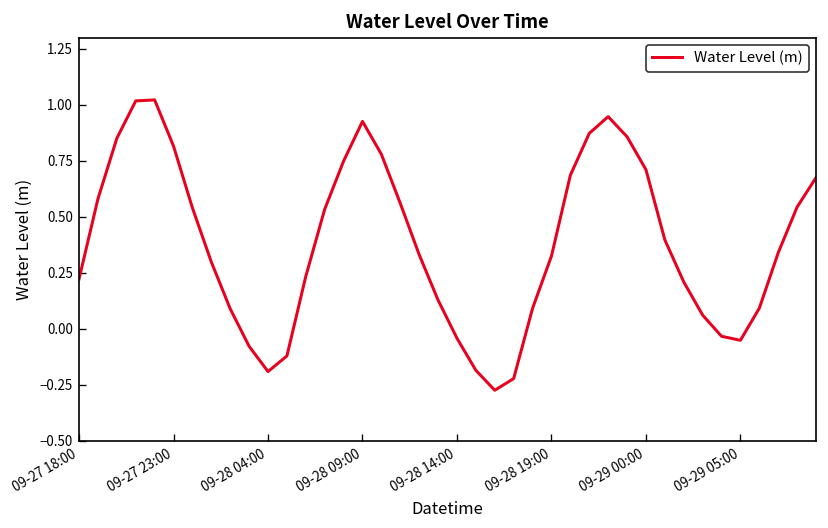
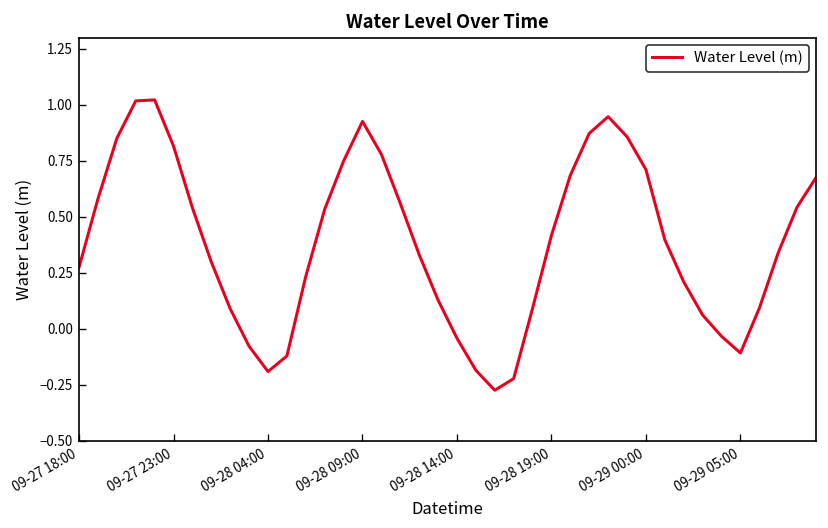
  {
-   "09-27 18:00": 0.22,
+   "09-27 18:00": 0.28,
    "09-27 23:00": 0.82,
    "09-28 04:00": -0.19,
    "09-28 09:00": 0.93,
    "09-28 14:00": -0.04,
-   "09-28 19:00": 0.33,
+   "09-28 19:00": 0.42,
    "09-29 00:00": 0.71,
-   "09-29 05:00": -0.05
+   "09-29 05:00": -0.11
  }
